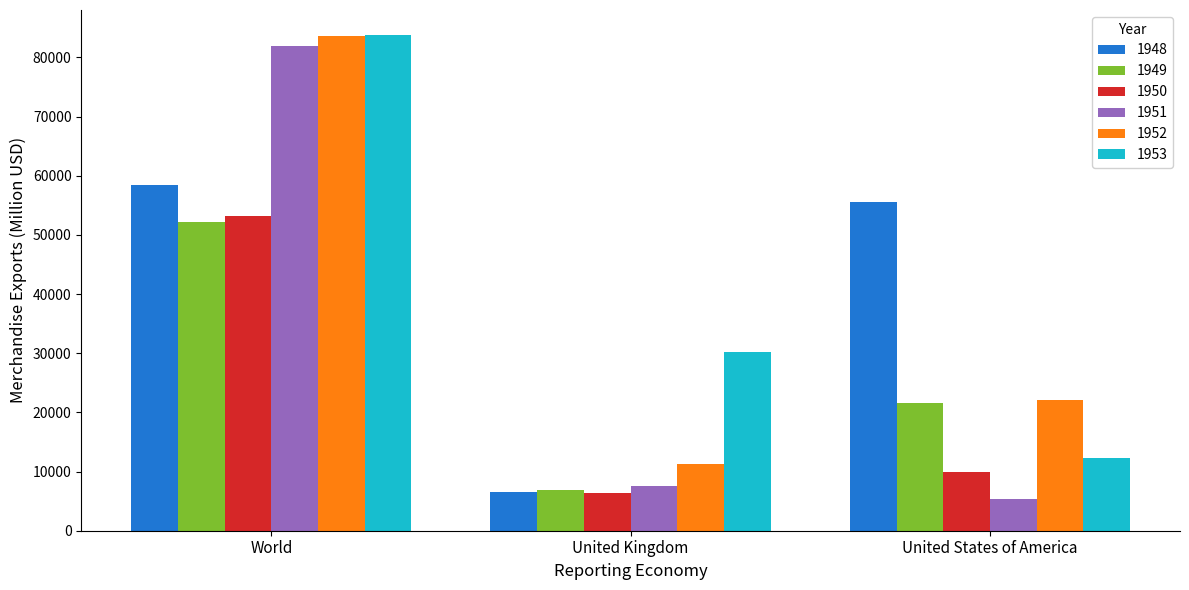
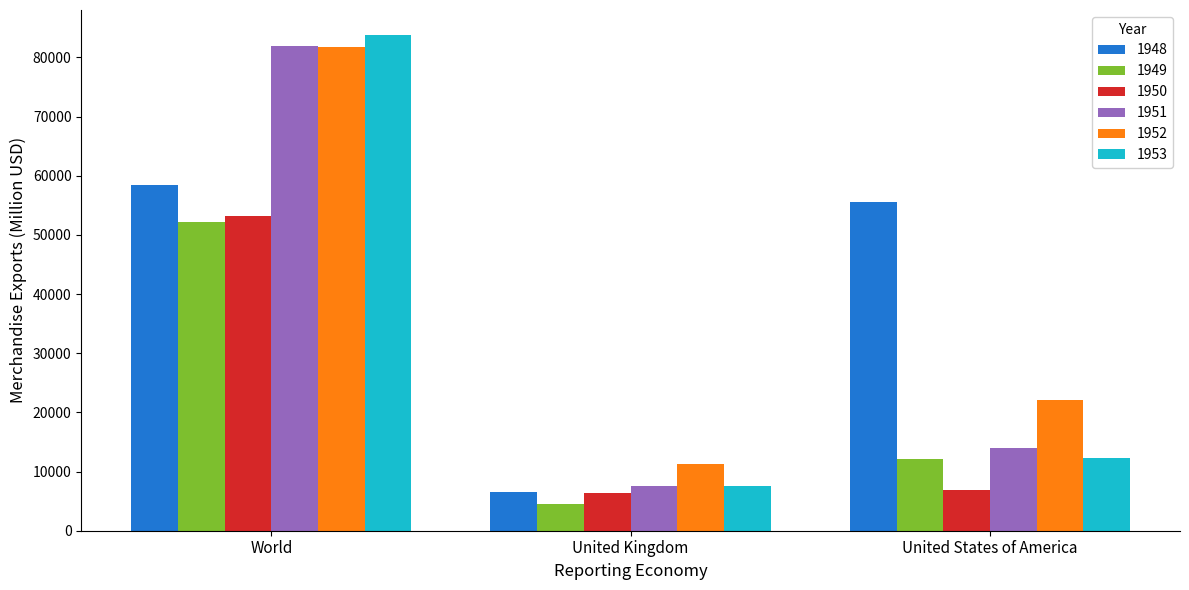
  {
    "1948": {
      "World": 59000,
      "United Kingdom": 7000,
      "United States of America": 56000
    },
    "1949": {
      "World": 52000,
-     "United Kingdom": 7000,
-     "United States of America": 22000
+     "United Kingdom": 4000,
+     "United States of America": 12000
    },
    "1950": {
      "World": 53000,
      "United Kingdom": 6000,
-     "United States of America": 10000
+     "United States of America": 7000
    },
    "1951": {
      "World": 82000,
      "United Kingdom": 8000,
-     "United States of America": 5000
+     "United States of America": 14000
    },
    "1952": {
-     "World": 84000,
+     "World": 82000,
      "United Kingdom": 11000,
      "United States of America": 22000
    },
    "1953": {
      "World": 84000,
-     "United Kingdom": 30000,
+     "United Kingdom": 8000,
      "United States of America": 12000
    }
  }
